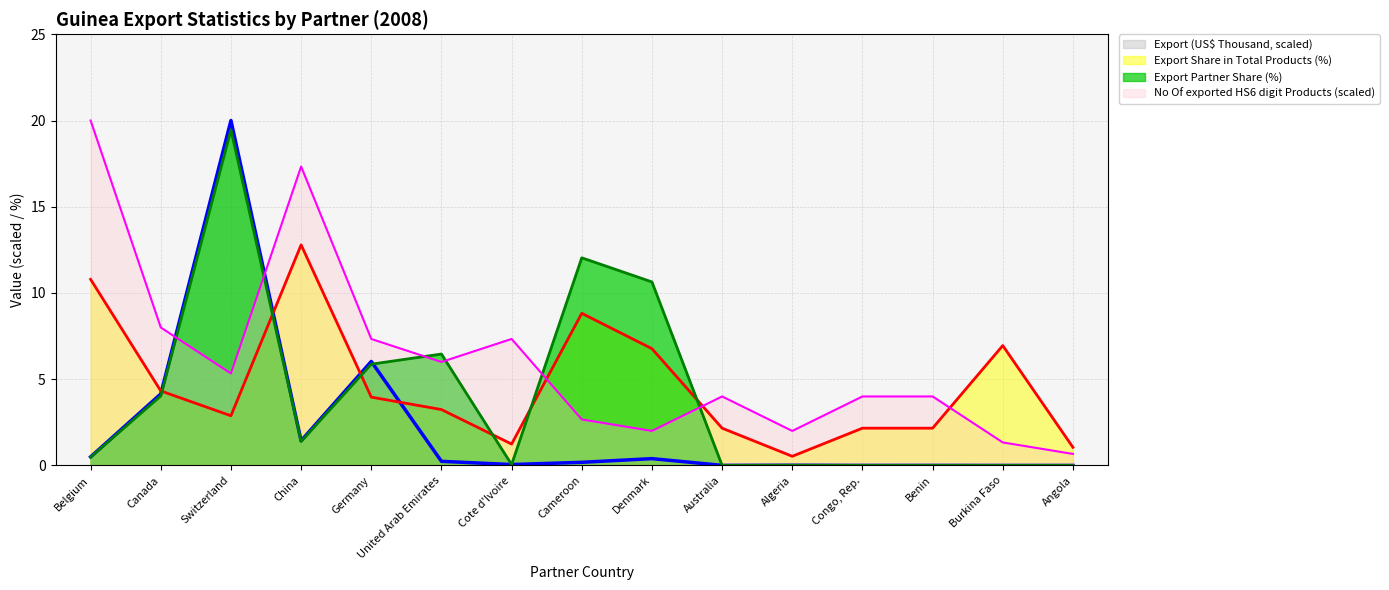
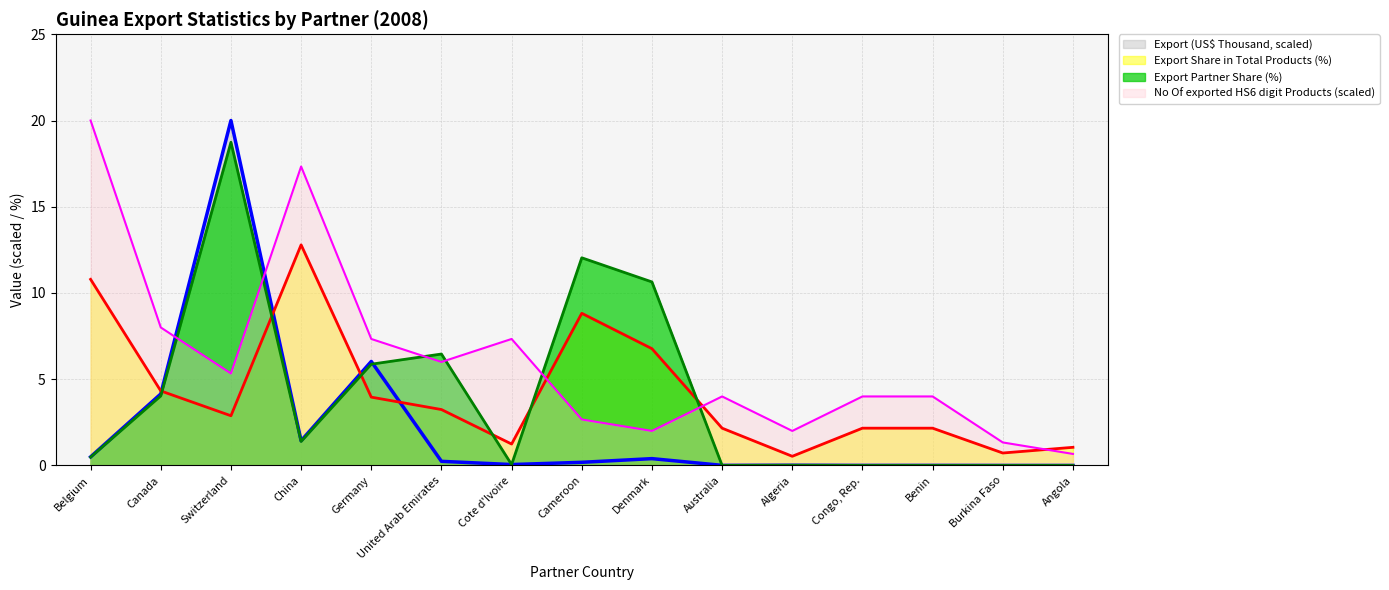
  {
    "Export Share in Total Products (%)": {
      "Belgium": 10.8,
      "Canada": 4.3,
      "Switzerland": 2.9,
      "China": 12.8,
      "Germany": 4.0,
      "United Arab Emirates": 3.2,
      "Cote d'Ivoire": 1.2,
      "Cameroon": 8.8,
      "Denmark": 6.8,
      "Australia": 2.2,
      "Algeria": 0.5,
      "Congo, Rep.": 2.2,
      "Benin": 2.2,
-     "Burkina Faso": 7.0,
+     "Burkina Faso": 0.7,
      "Angola": 1.1
    },
    "Export Partner Share (%)": {
-     "Switzerland": 19.5,
+     "Switzerland": 18.7,
      "Germany": 5.9,
      "United Arab Emirates": 6.5,
      "Cameroon": 12.0,
      "Denmark": 10.6
    }
  }
